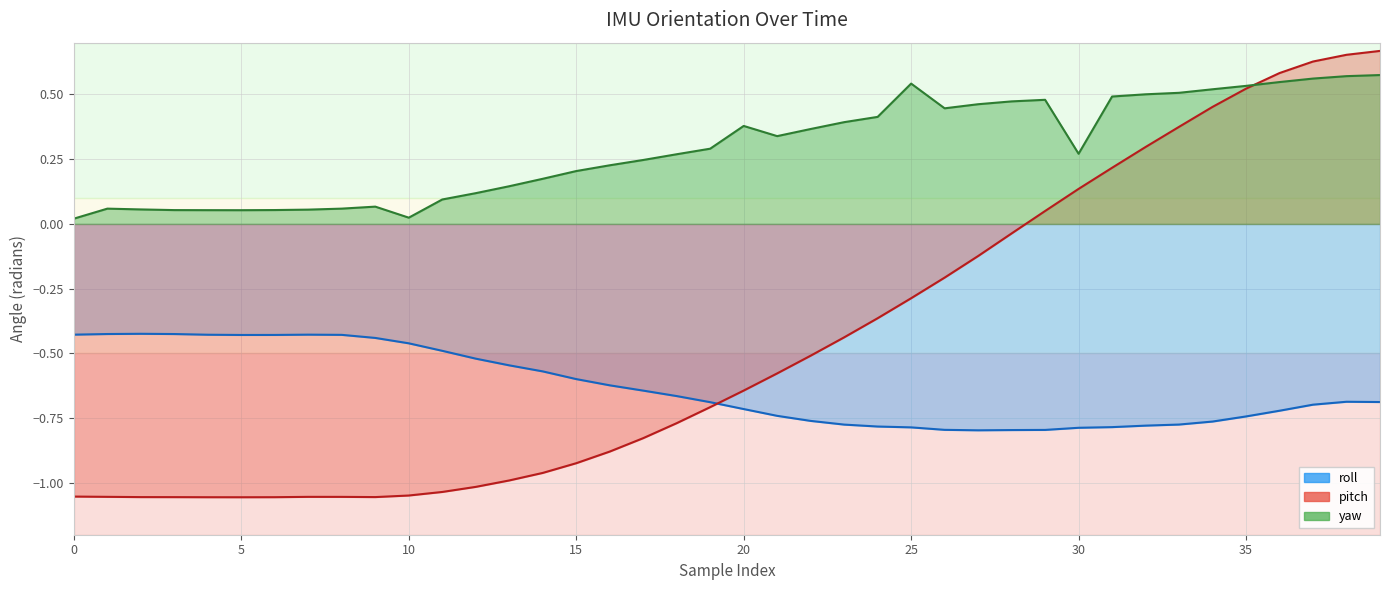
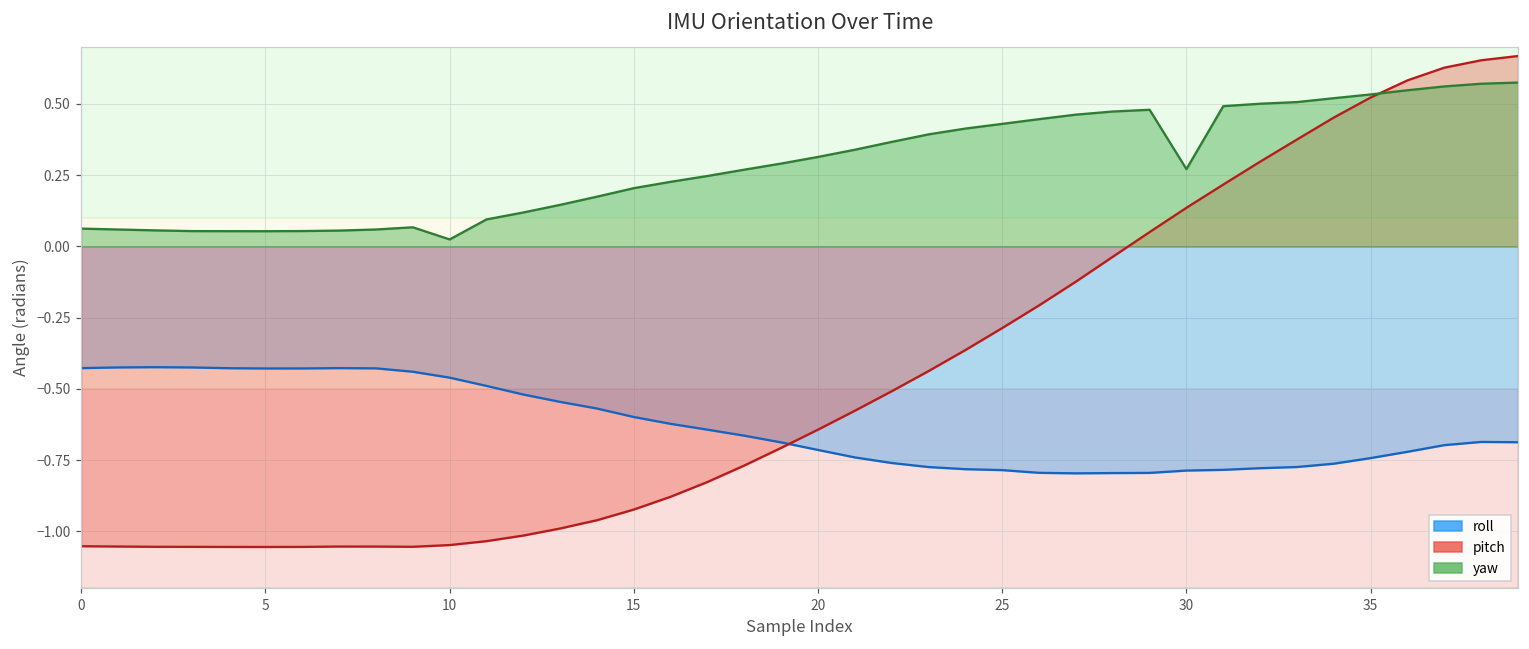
  {
    "yaw": {
-     "0": 0.02,
+     "0": 0.06,
      "5": 0.05,
      "10": 0.02,
      "15": 0.20,
-     "20": 0.38,
-     "25": 0.54,
+     "20": 0.31,
+     "25": 0.43,
      "30": 0.27,
      "35": 0.53
    }
  }
